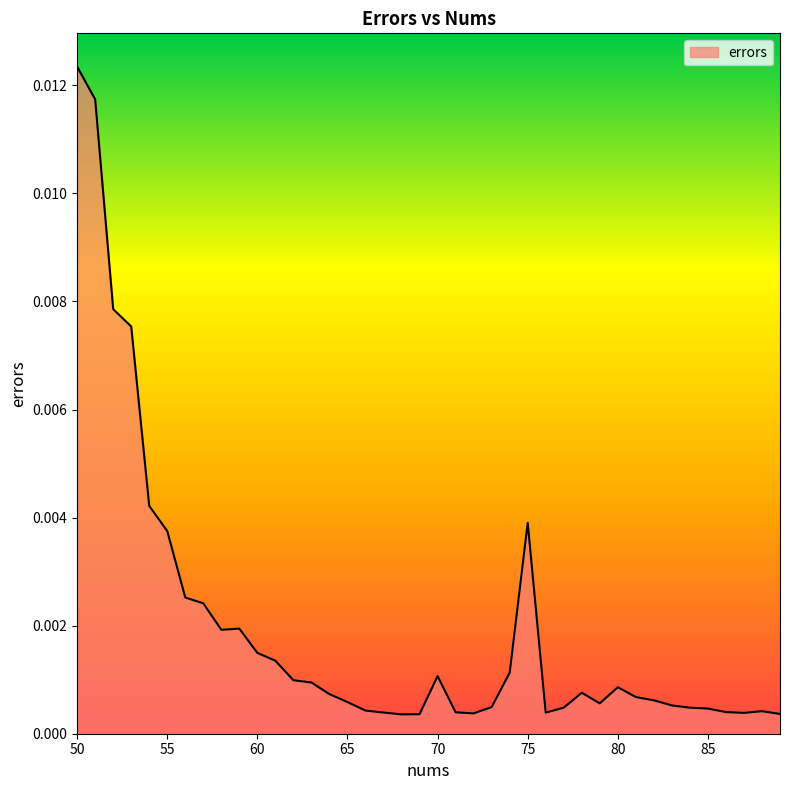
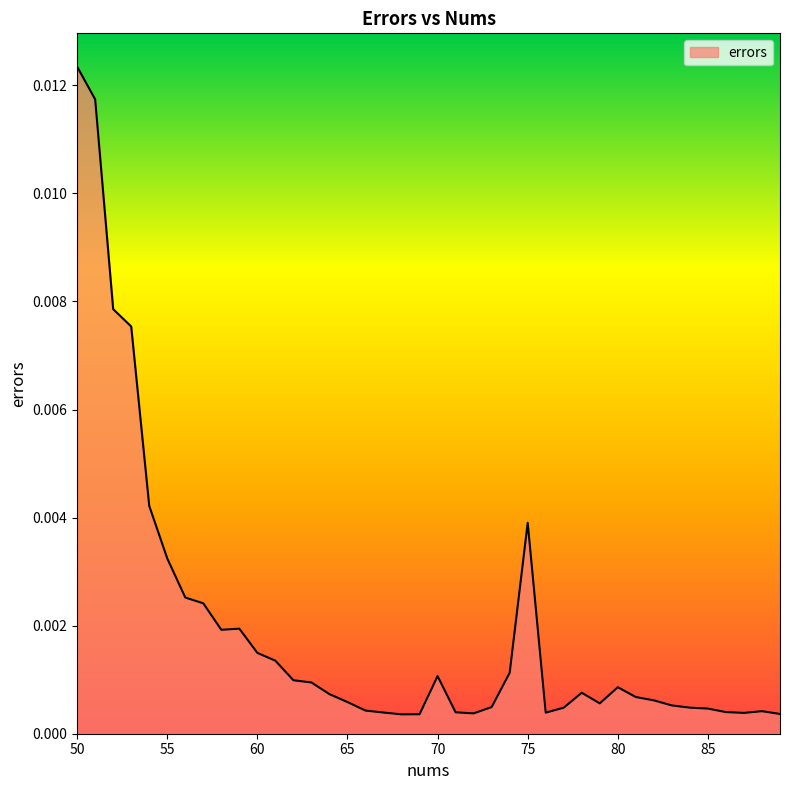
  {
    "50": 0.0123,
-   "55": 0.0037,
+   "55": 0.0032,
    "60": 0.0015,
    "65": 0.0006,
    "70": 0.0011,
    "75": 0.0039,
    "80": 0.0009,
    "85": 0.0005
  }
